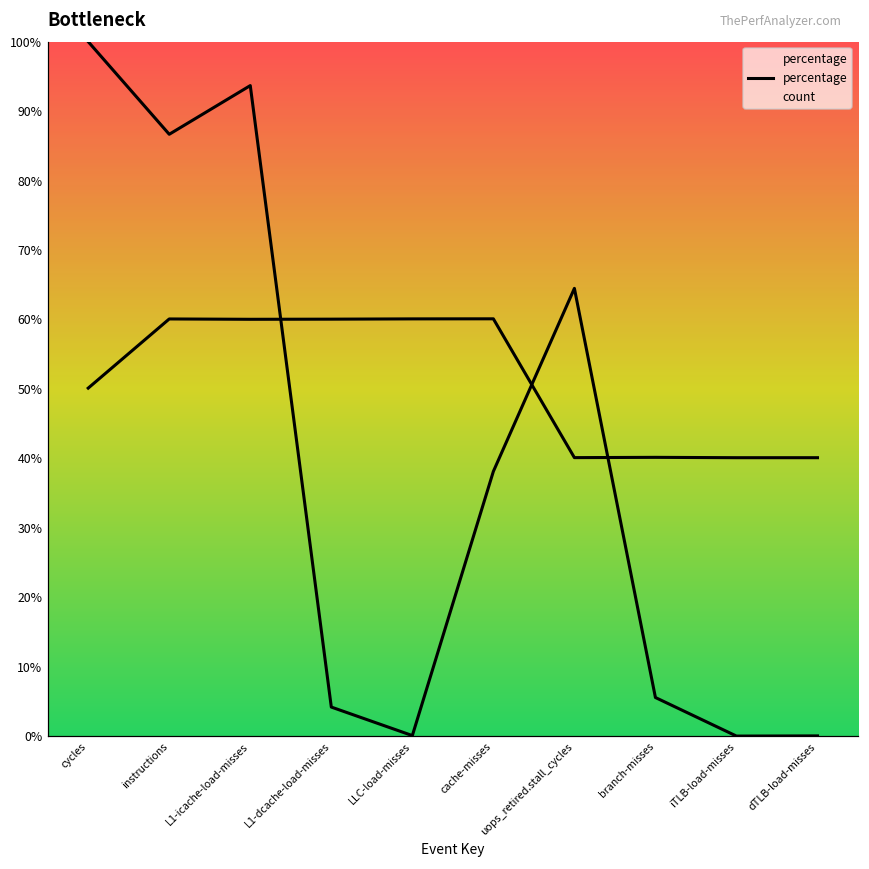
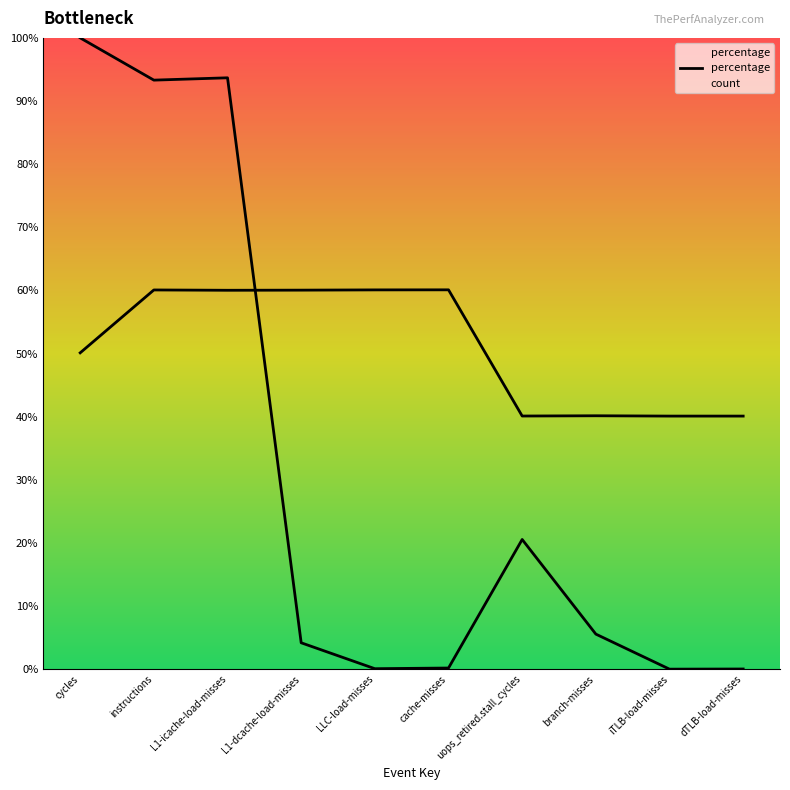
  {
    "count": {
      "cycles": "100%",
-     "instructions": "87%",
+     "instructions": "93%",
      "L1-icache-load-misses": "94%",
      "L1-dcache-load-misses": "4%",
      "LLC-load-misses": "0%",
-     "cache-misses": "38%",
-     "uops_retired.stall_cycles": "64%",
+     "cache-misses": "0%",
+     "uops_retired.stall_cycles": "21%",
      "branch-misses": "6%",
      "iTLB-load-misses": "0%",
      "dTLB-load-misses": "0%"
    }
  }
